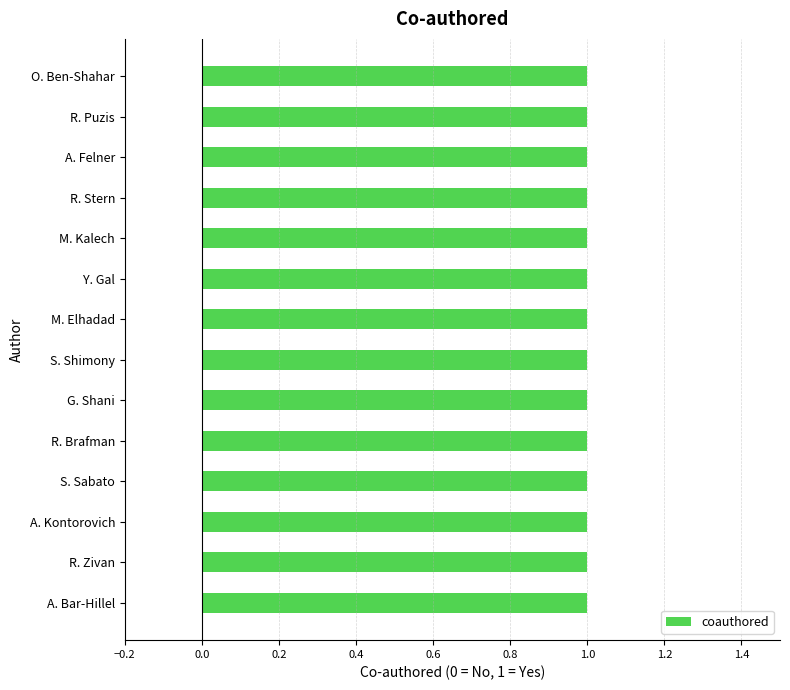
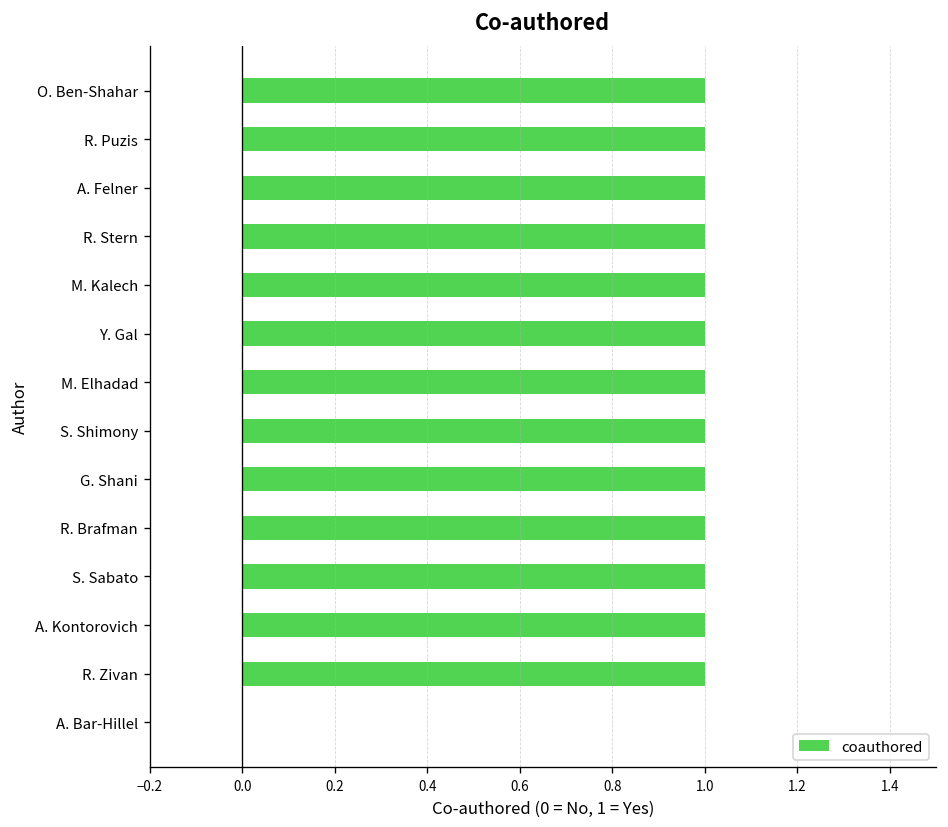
  {
    "O. Ben-Shahar": 1,
    "R. Puzis": 1,
    "A. Felner": 1,
    "R. Stern": 1,
    "M. Kalech": 1,
    "Y. Gal": 1,
    "M. Elhadad": 1,
    "S. Shimony": 1,
    "G. Shani": 1,
    "R. Brafman": 1,
    "S. Sabato": 1,
    "A. Kontorovich": 1,
    "R. Zivan": 1,
-   "A. Bar-Hillel": 1
+   "A. Bar-Hillel": 0
  }
